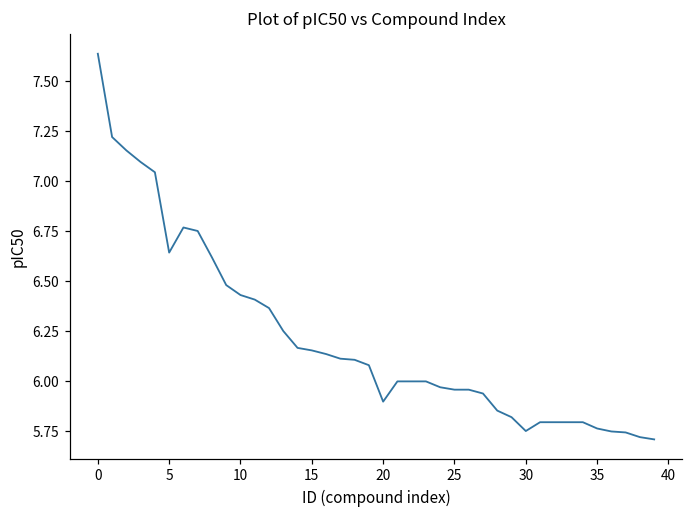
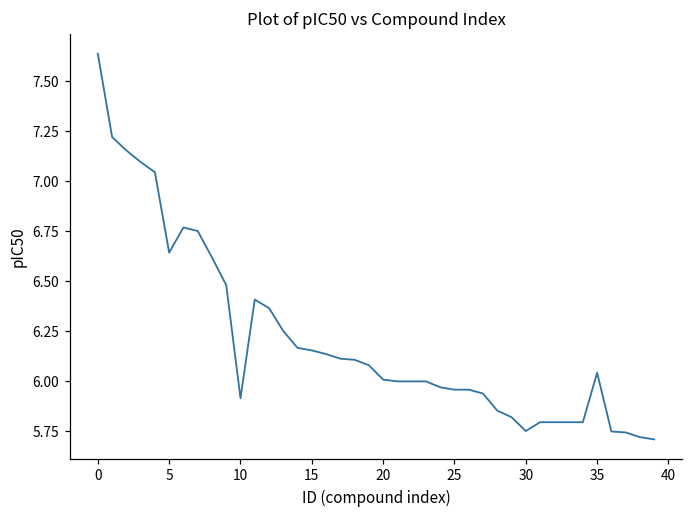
  {
    "0": 7.64,
    "5": 6.64,
-   "10": 6.43,
+   "10": 5.92,
    "15": 6.15,
-   "20": 5.90,
+   "20": 6.01,
    "25": 5.96,
    "30": 5.75,
-   "35": 5.76
+   "35": 6.04
  }
